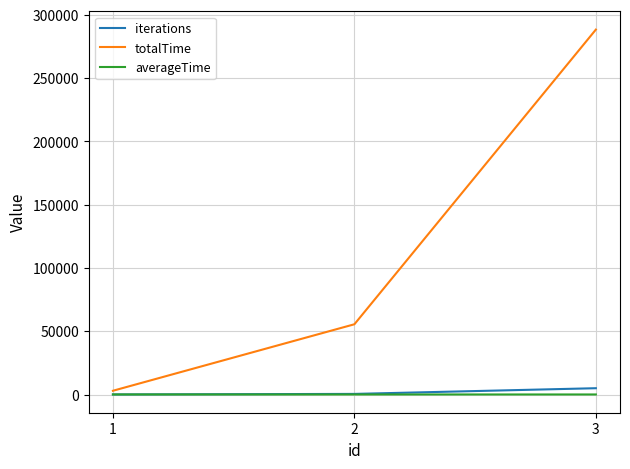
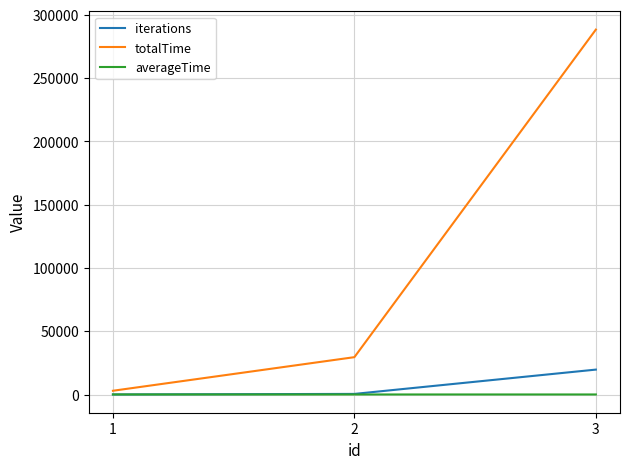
  {
    "iterations": {
-     "3": 5000
+     "3": 20000
    },
    "totalTime": {
      "1": 3000,
-     "2": 56000,
+     "2": 30000,
      "3": 288000
    },
    "averageTime": {
      "3": 0
    }
  }
